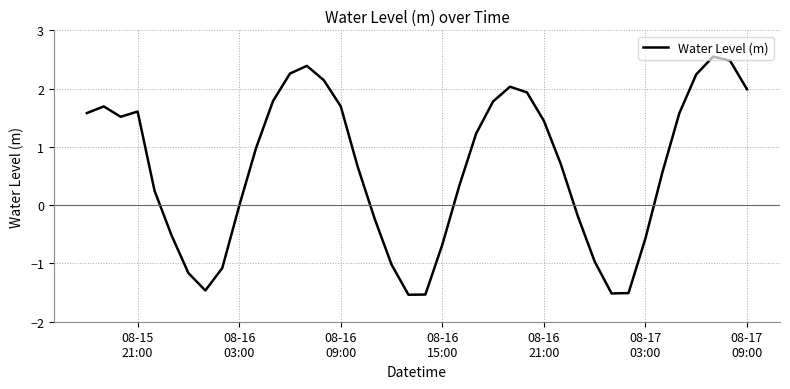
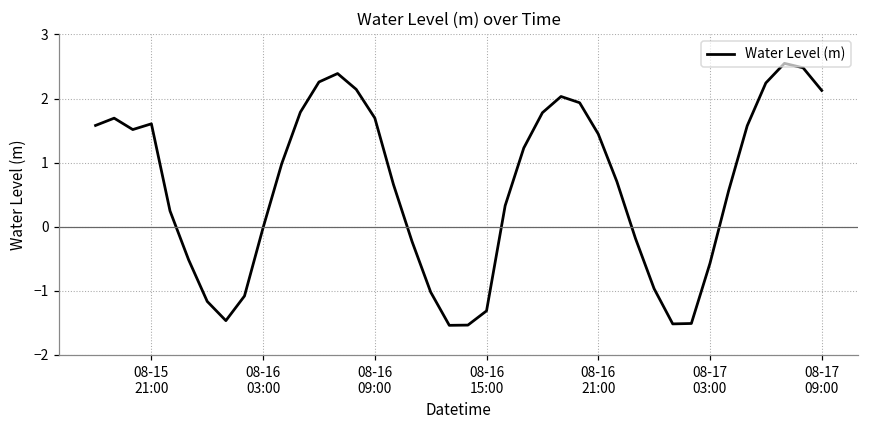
  {
    "08-15 21:00": 1.6,
    "08-16 03:00": 0.0,
    "08-16 09:00": 1.7,
-   "08-16 15:00": -0.7,
+   "08-16 15:00": -1.3,
    "08-16 21:00": 1.4,
    "08-17 03:00": -0.6,
-   "08-17 09:00": 2.0
+   "08-17 09:00": 2.1
  }
